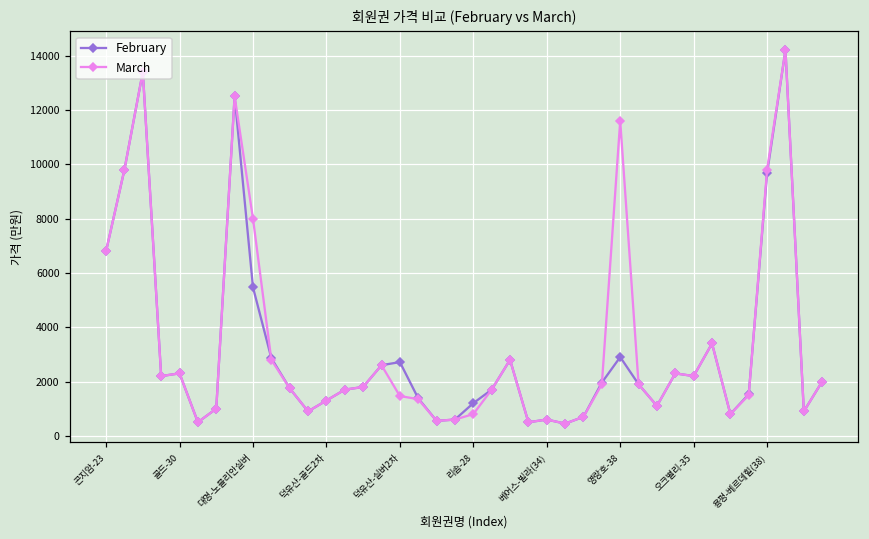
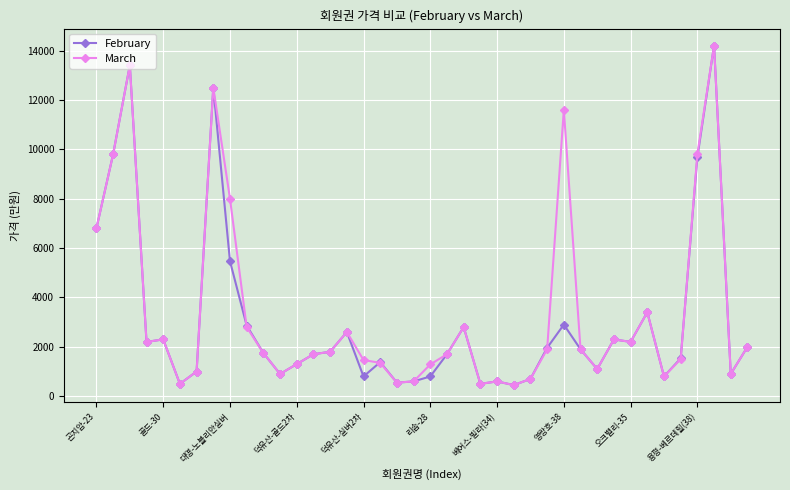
  {
    "February": {
      "대명-노블리안실버": 5500,
-     "덕유산-실버2차": 2700,
-     "리솜-28": 1200,
+     "덕유산-실버2차": 800,
+     "리솜-28": 800,
      "영랑호-38": 2900,
      "용평-베르데힐(38)": 9700
    },
    "March": {
      "대명-노블리안실버": 8000,
      "덕유산-실버2차": 1500,
-     "리솜-28": 800,
+     "리솜-28": 1300,
      "영랑호-38": 11600,
      "용평-베르데힐(38)": 9800
    }
  }
